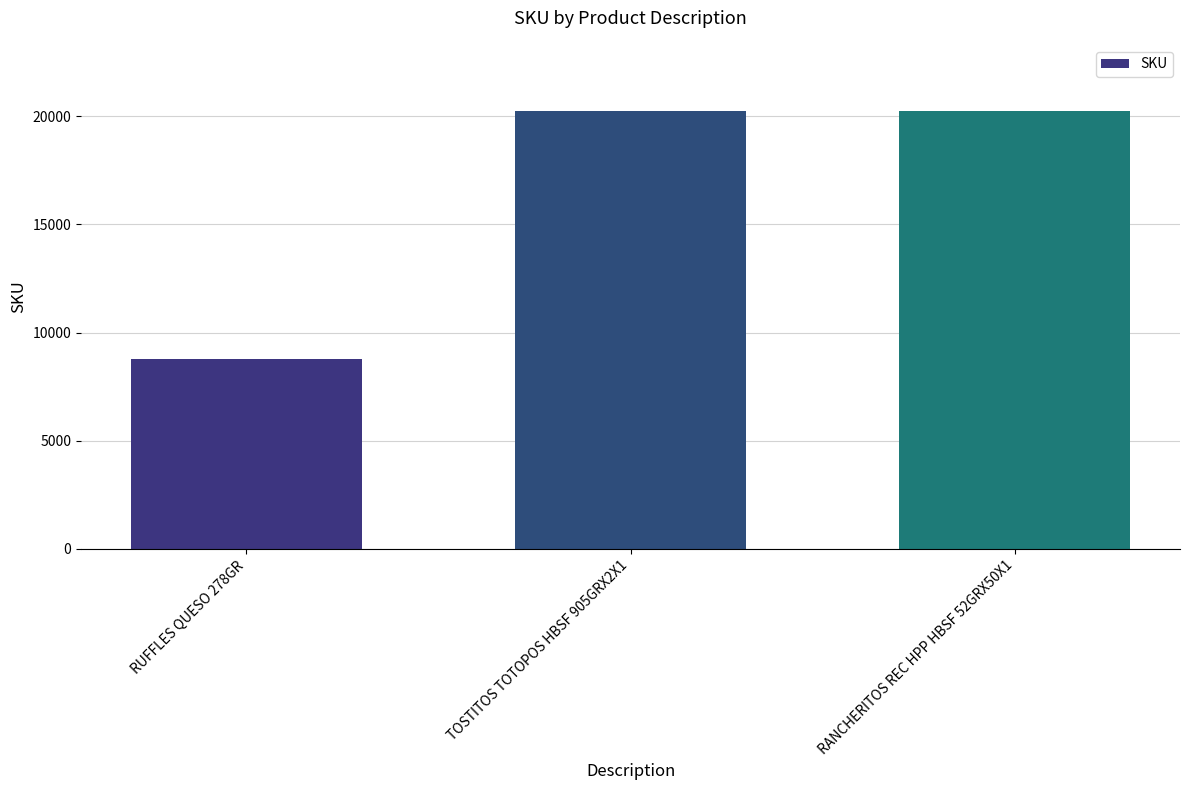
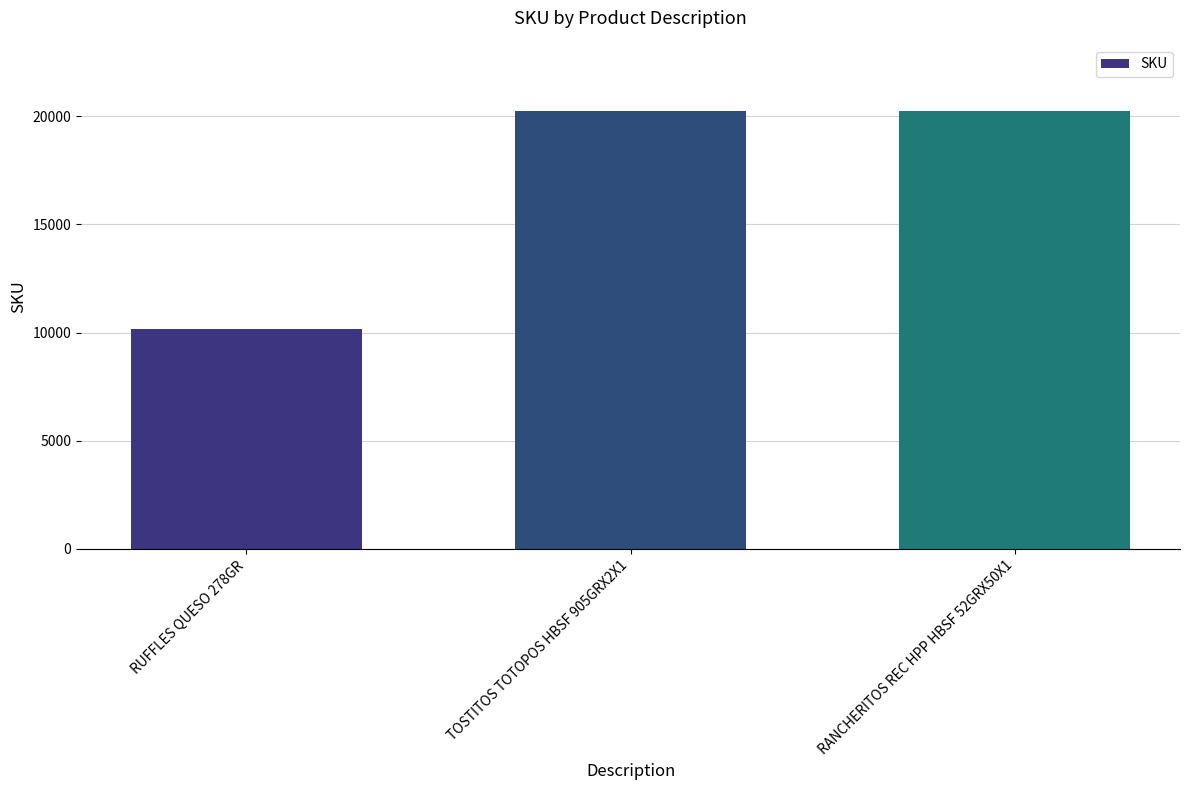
  {
-   "RUFFLES QUESO 278GR": 8800,
+   "RUFFLES QUESO 278GR": 10200,
    "TOSTITOS TOTOPOS HBSF 905GRX2X1": 20300,
    "RANCHERITOS REC HPP HBSF 52GRX50X1": 20300
  }
